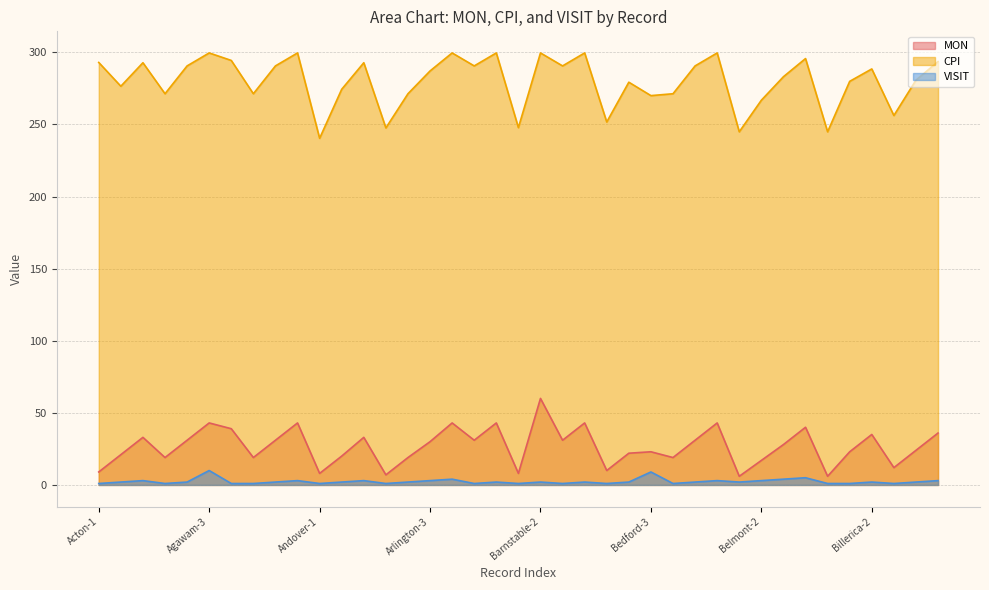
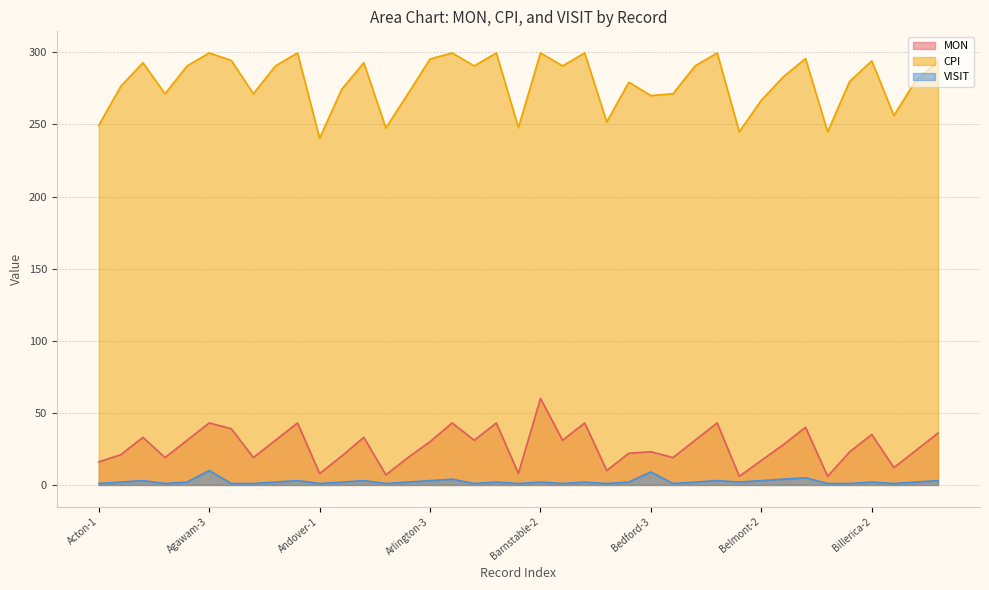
  {
    "MON": {
-     "Acton-1": 9,
+     "Acton-1": 16,
      "Agawam-3": 43,
      "Andover-1": 8,
      "Arlington-3": 30,
      "Barnstable-2": 60,
      "Bedford-3": 23,
      "Belmont-2": 17,
      "Billerica-2": 35
    },
    "CPI": {
-     "Acton-1": 293,
+     "Acton-1": 249,
      "Agawam-3": 300,
      "Andover-1": 240,
-     "Arlington-3": 287,
+     "Arlington-3": 295,
      "Barnstable-2": 300,
      "Bedford-3": 270,
      "Belmont-2": 267,
-     "Billerica-2": 289
+     "Billerica-2": 294
    },
    "VISIT": {
      "Acton-1": 1,
      "Agawam-3": 10,
      "Andover-1": 1,
      "Arlington-3": 3,
      "Barnstable-2": 2,
      "Bedford-3": 9,
      "Belmont-2": 3,
      "Billerica-2": 2
    }
  }
